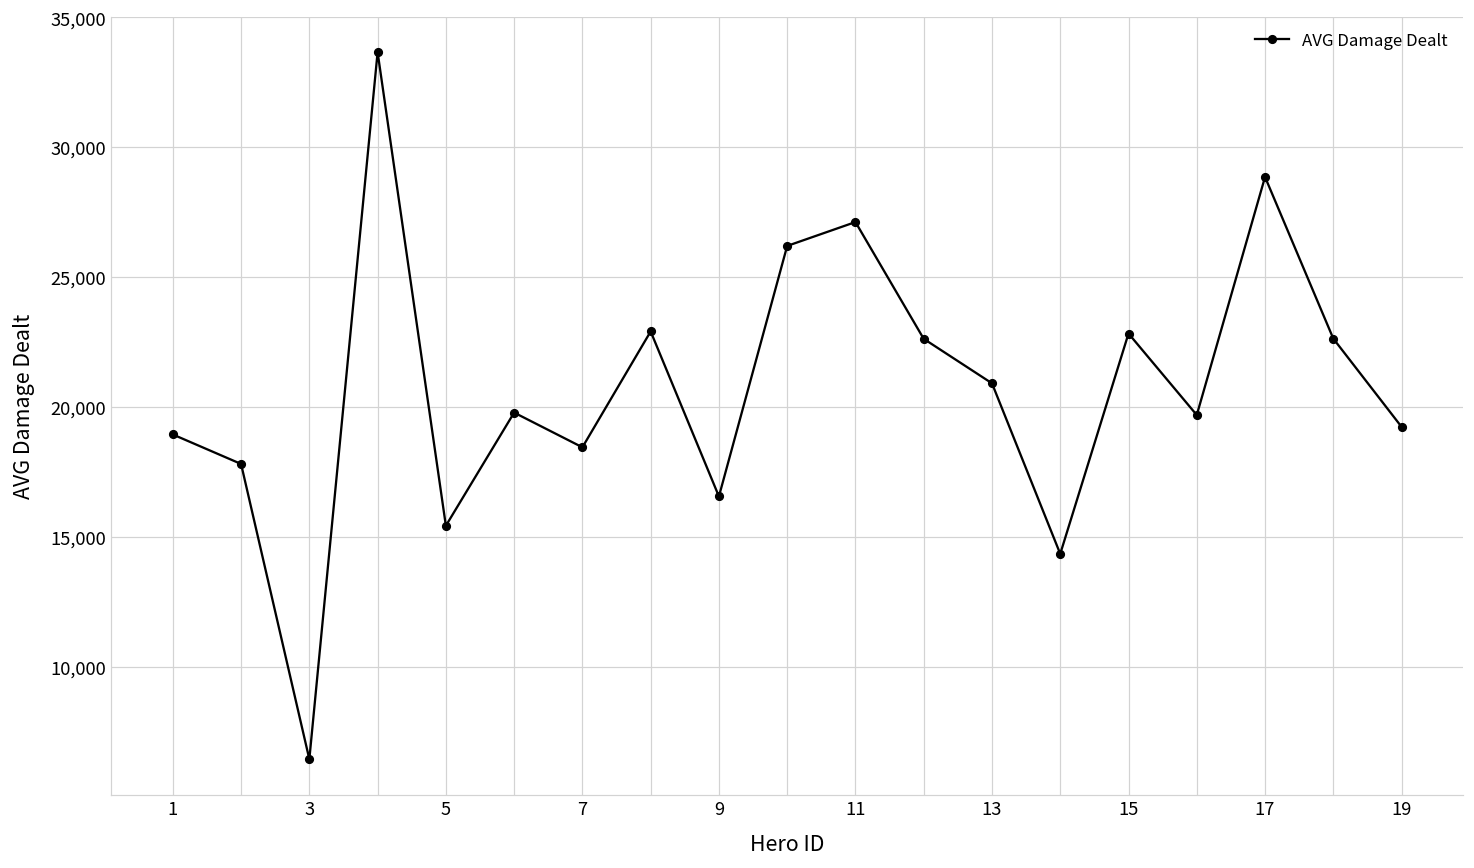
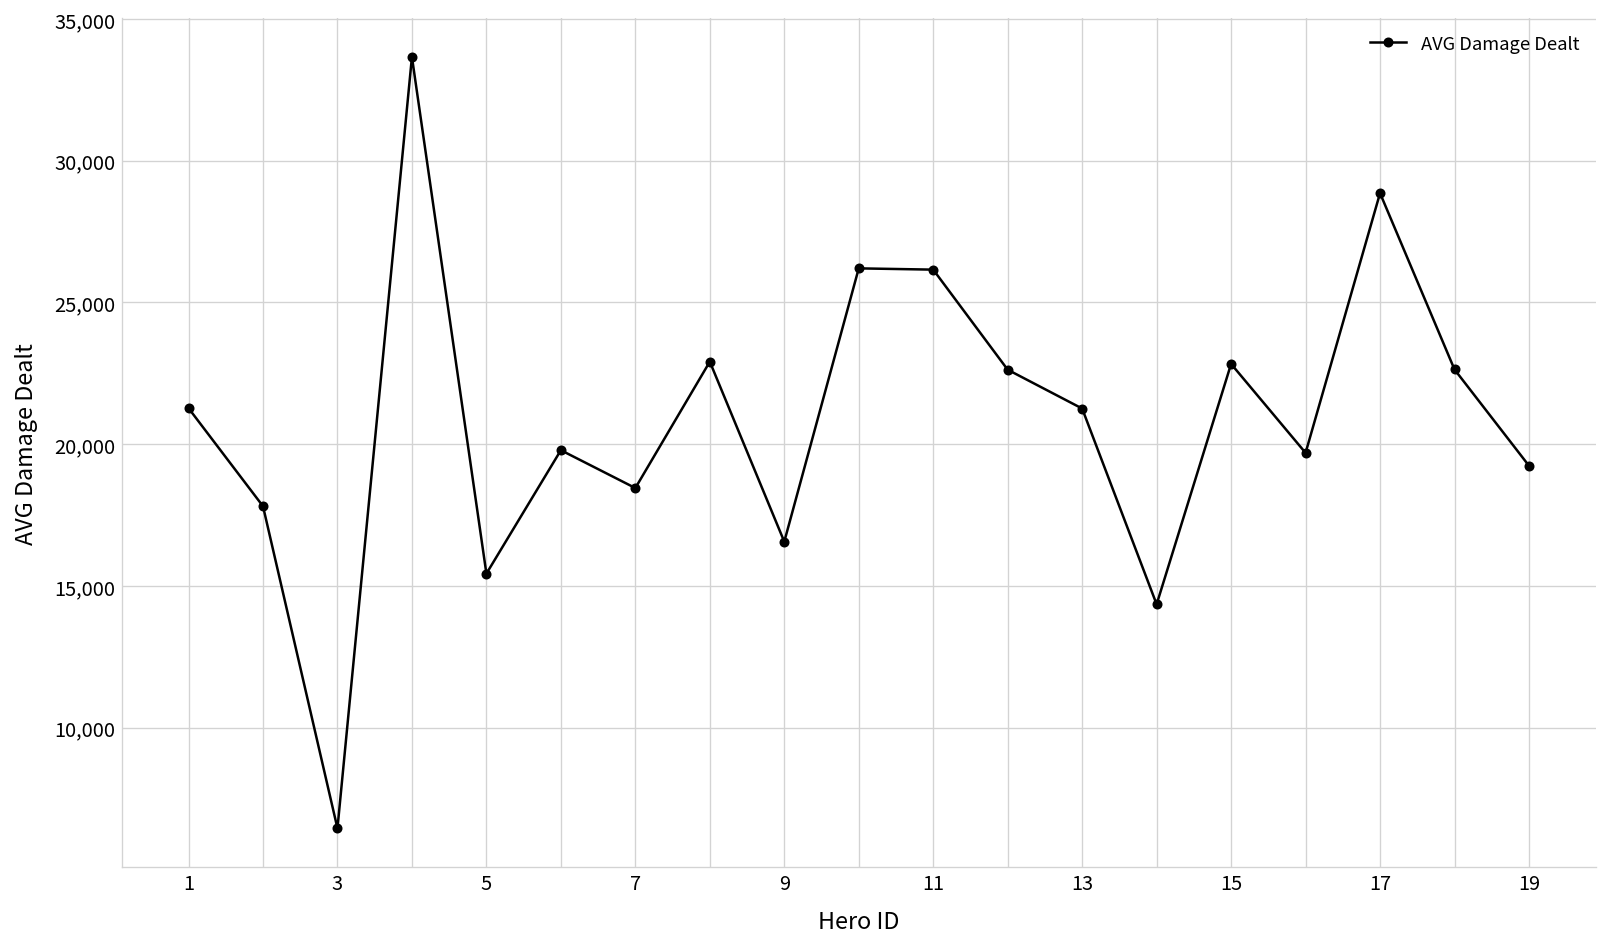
  {
-   "1": "18,900",
+   "1": "21,300",
    "3": "6,400",
    "5": "15,400",
    "7": "18,500",
    "9": "16,600",
-   "11": "27,100",
-   "13": "20,900",
+   "11": "26,200",
+   "13": "21,300",
    "15": "22,800",
    "17": "28,900",
    "19": "19,200"
  }
